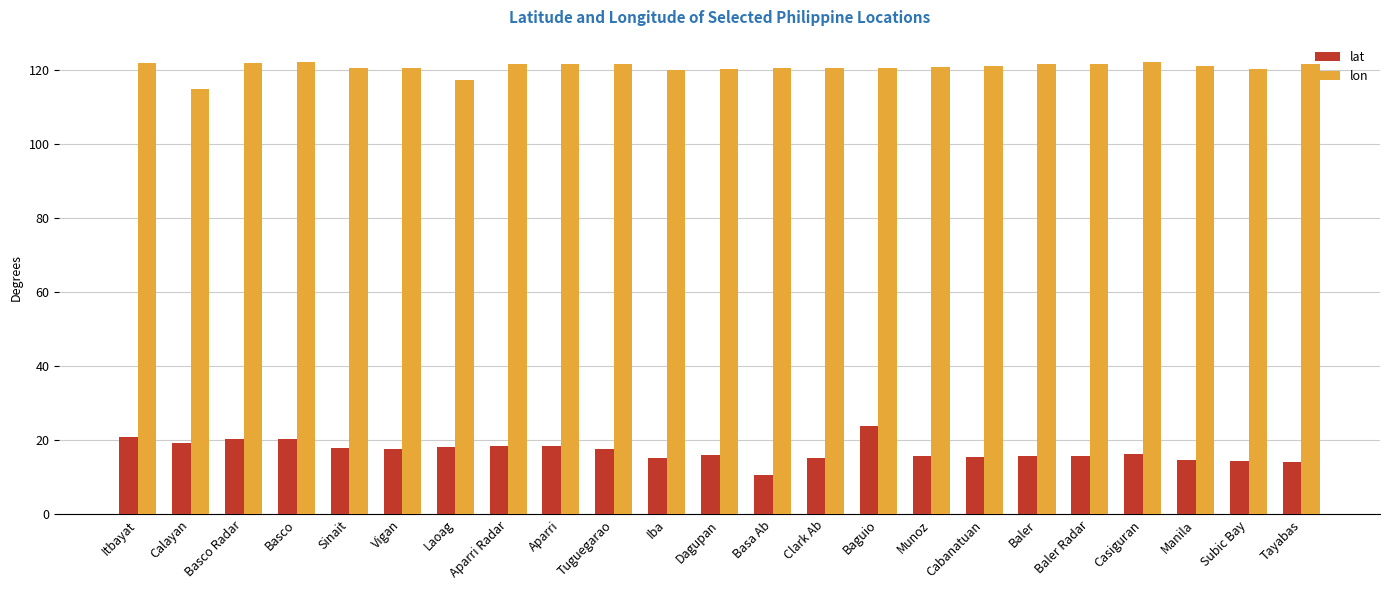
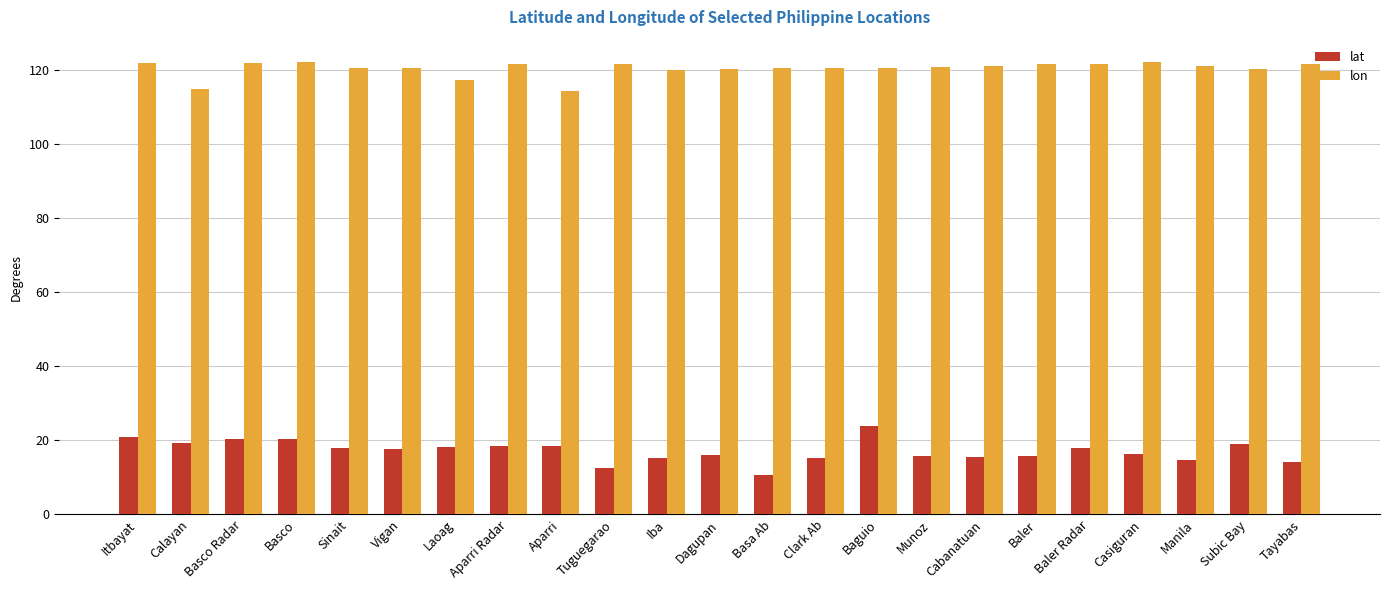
  {
    "lat": {
      "Itbayat": 21,
      "Calayan": 19,
      "Basco Radar": 20,
      "Basco": 20,
      "Sinait": 18,
      "Vigan": 18,
      "Laoag": 18,
      "Aparri Radar": 18,
      "Aparri": 18,
-     "Tuguegarao": 18,
+     "Tuguegarao": 13,
      "Iba": 15,
      "Dagupan": 16,
      "Basa Ab": 11,
      "Clark Ab": 15,
      "Baguio": 24,
      "Munoz": 16,
      "Cabanatuan": 15,
      "Baler": 16,
-     "Baler Radar": 16,
+     "Baler Radar": 18,
      "Casiguran": 16,
      "Manila": 15,
-     "Subic Bay": 14,
+     "Subic Bay": 19,
      "Tayabas": 14
    },
    "lon": {
      "Itbayat": 122,
      "Calayan": 115,
      "Basco Radar": 122,
      "Basco": 122,
      "Sinait": 121,
      "Vigan": 120,
      "Laoag": 117,
      "Aparri Radar": 122,
-     "Aparri": 122,
+     "Aparri": 114,
      "Tuguegarao": 122,
      "Iba": 120,
      "Dagupan": 120,
      "Basa Ab": 120,
      "Clark Ab": 121,
      "Baguio": 121,
      "Munoz": 121,
      "Cabanatuan": 121,
      "Baler": 122,
      "Baler Radar": 122,
      "Casiguran": 122,
      "Manila": 121,
      "Subic Bay": 120,
      "Tayabas": 122
    }
  }
